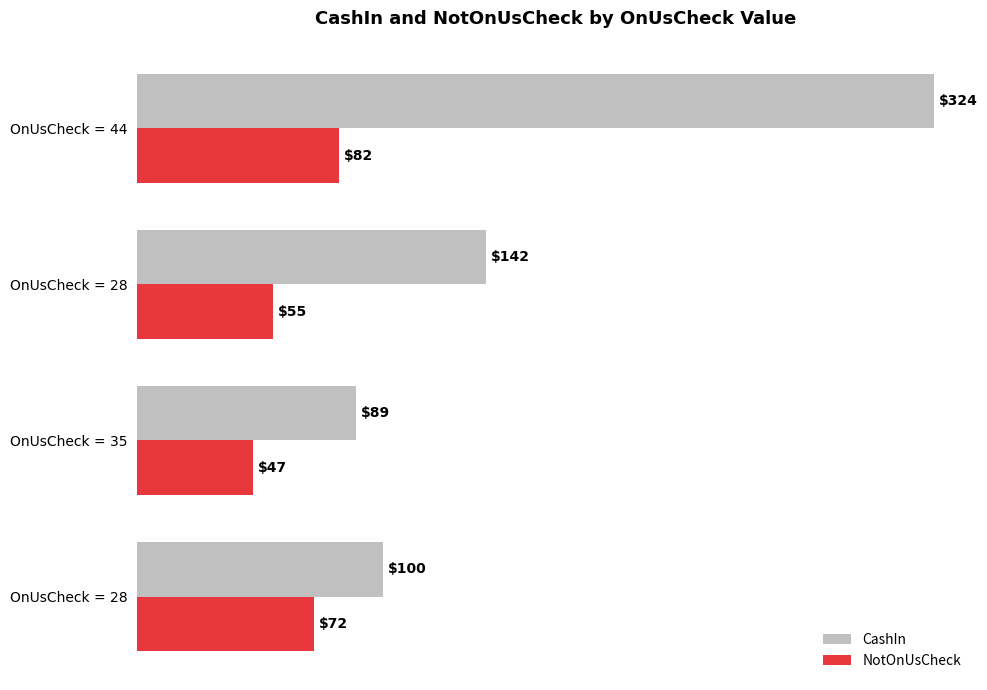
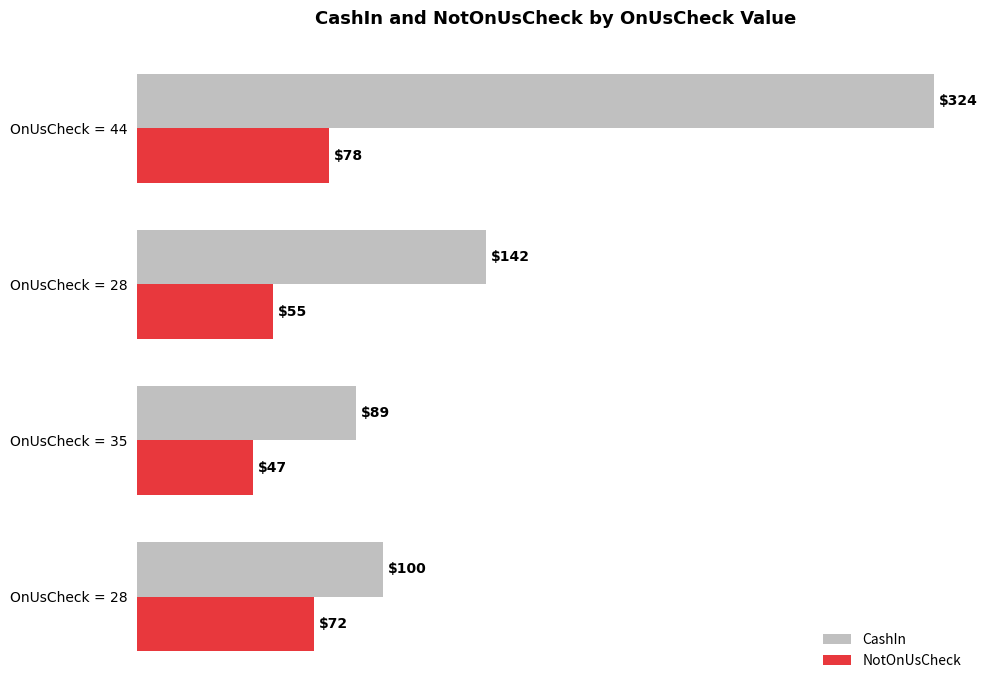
  {
    "CashIn": {
      "OnUsCheck = 44": "$324",
      "OnUsCheck = 35": "$89"
    },
    "NotOnUsCheck": {
-     "OnUsCheck = 44": "$82",
+     "OnUsCheck = 44": "$78",
      "OnUsCheck = 35": "$47"
    }
  }
